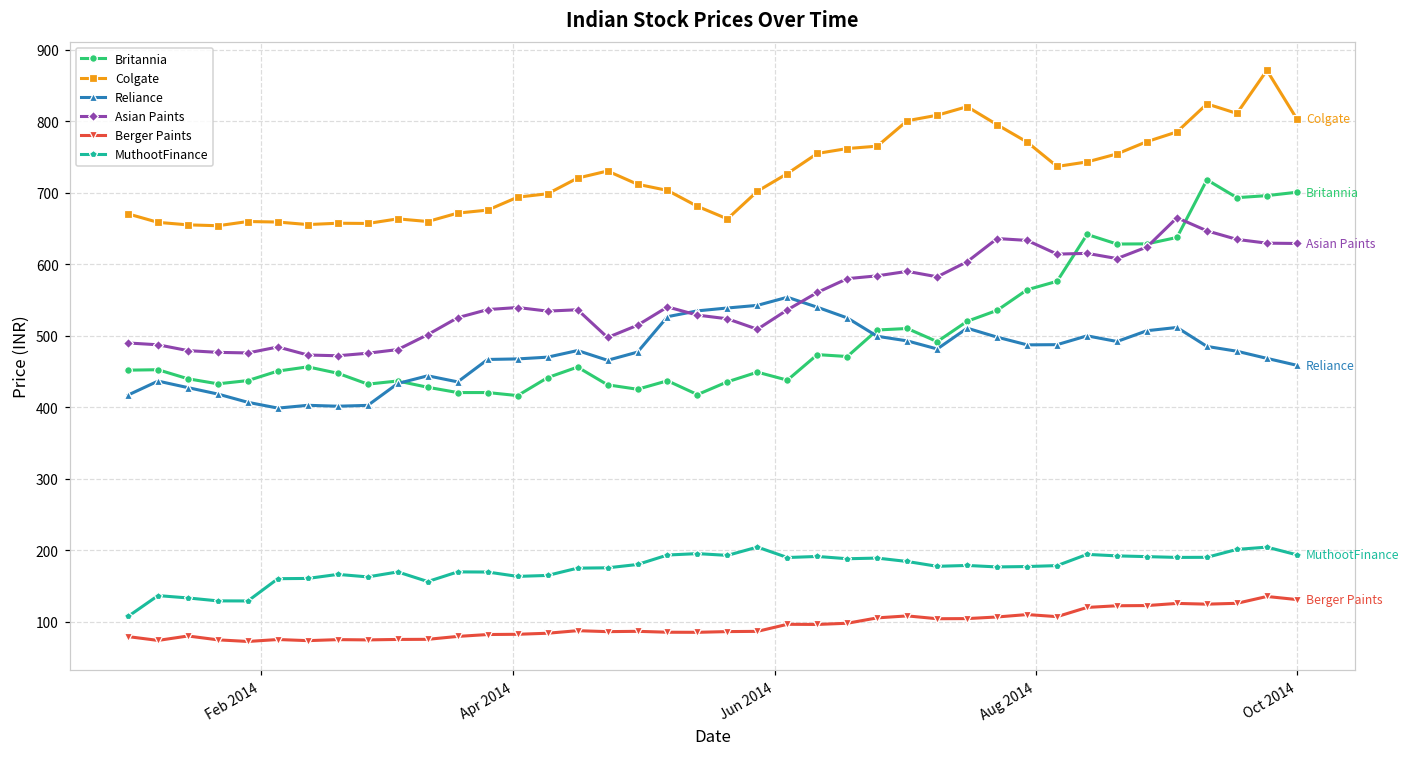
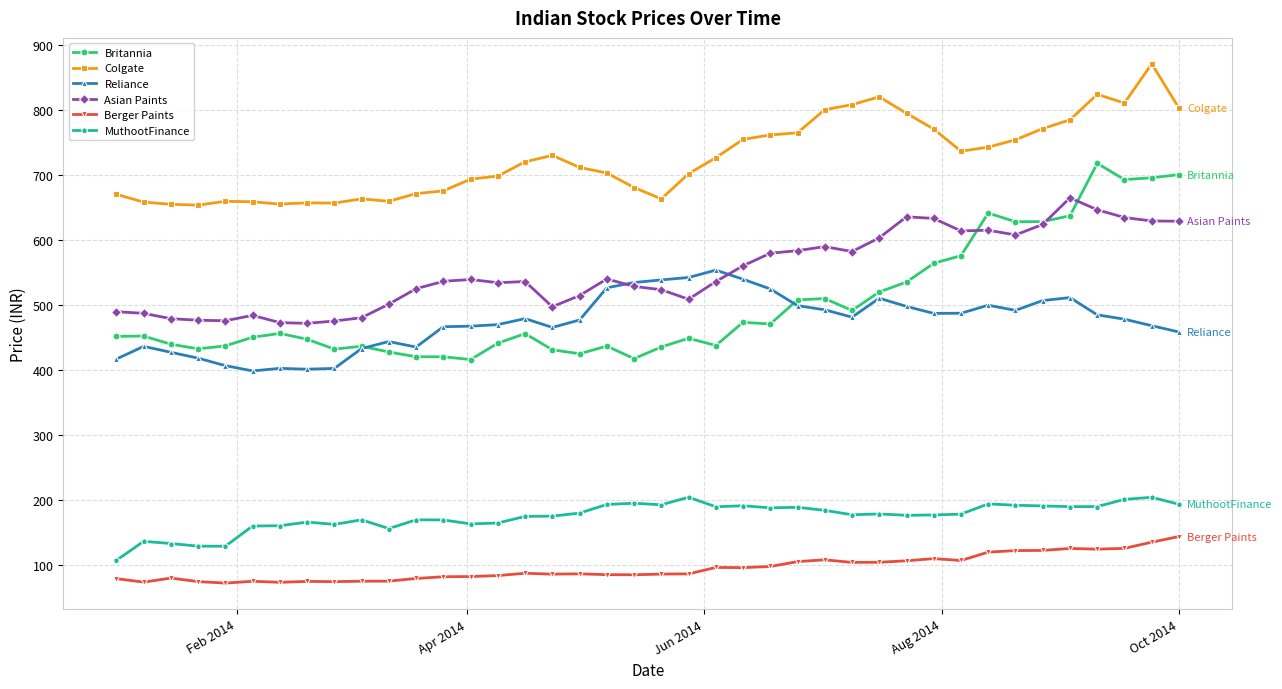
  {
    "Colgate": {
      "Oct 2014": 800
    },
    "Reliance": {
      "Oct 2014": 460
    },
    "Asian Paints": {
      "Oct 2014": 630
    },
    "Berger Paints": {
-     "Oct 2014": 130
+     "Oct 2014": 140
    }
  }
